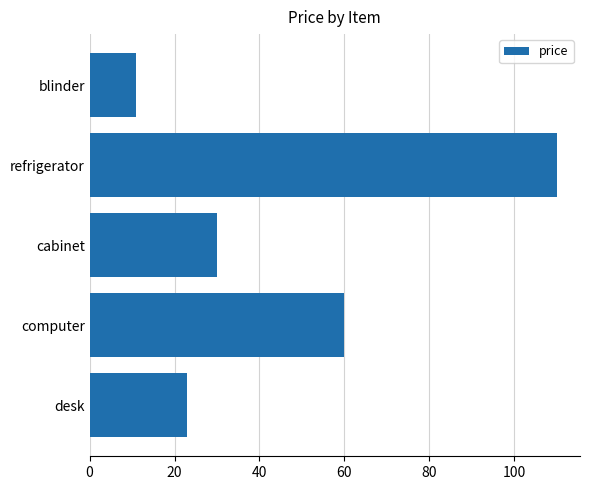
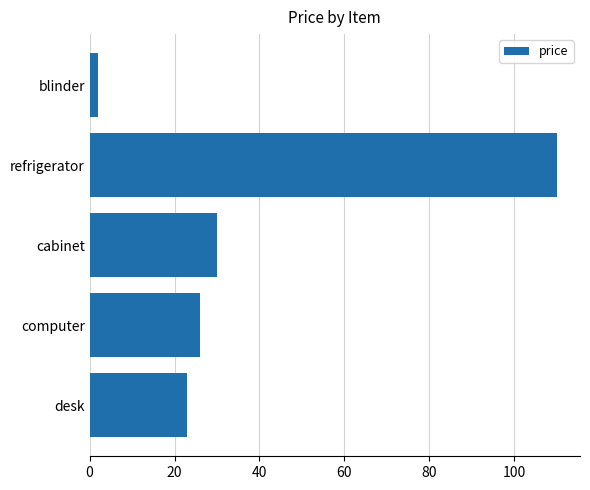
  {
-   "blinder": 11,
+   "blinder": 2,
    "refrigerator": 110,
    "cabinet": 30,
-   "computer": 60,
+   "computer": 26,
    "desk": 23
  }
